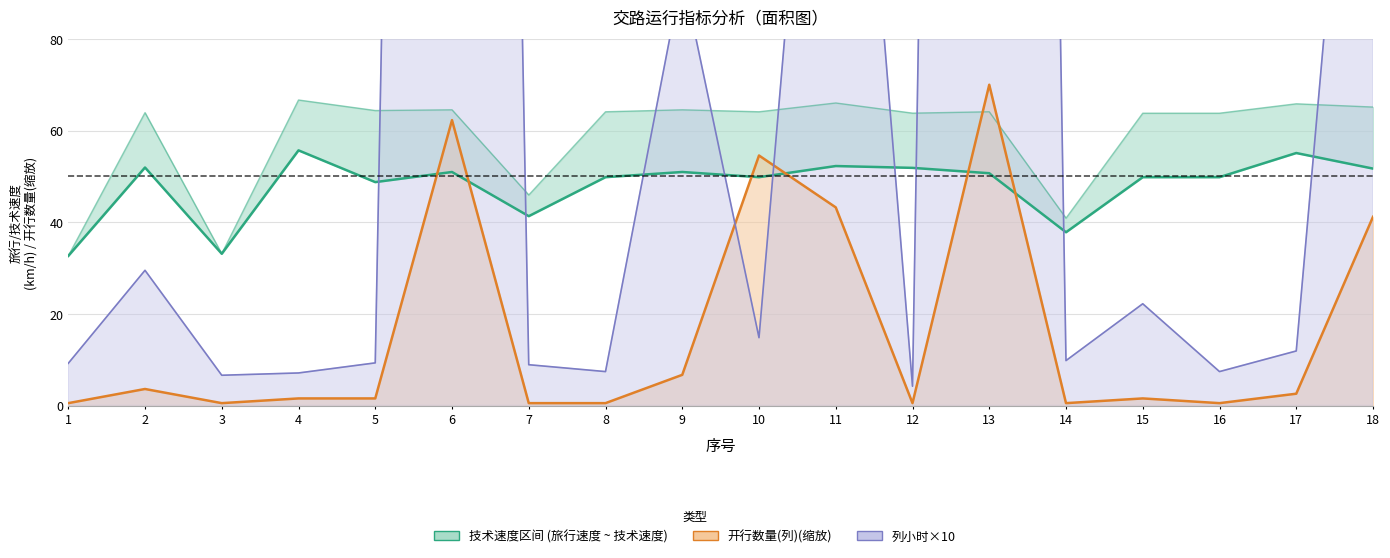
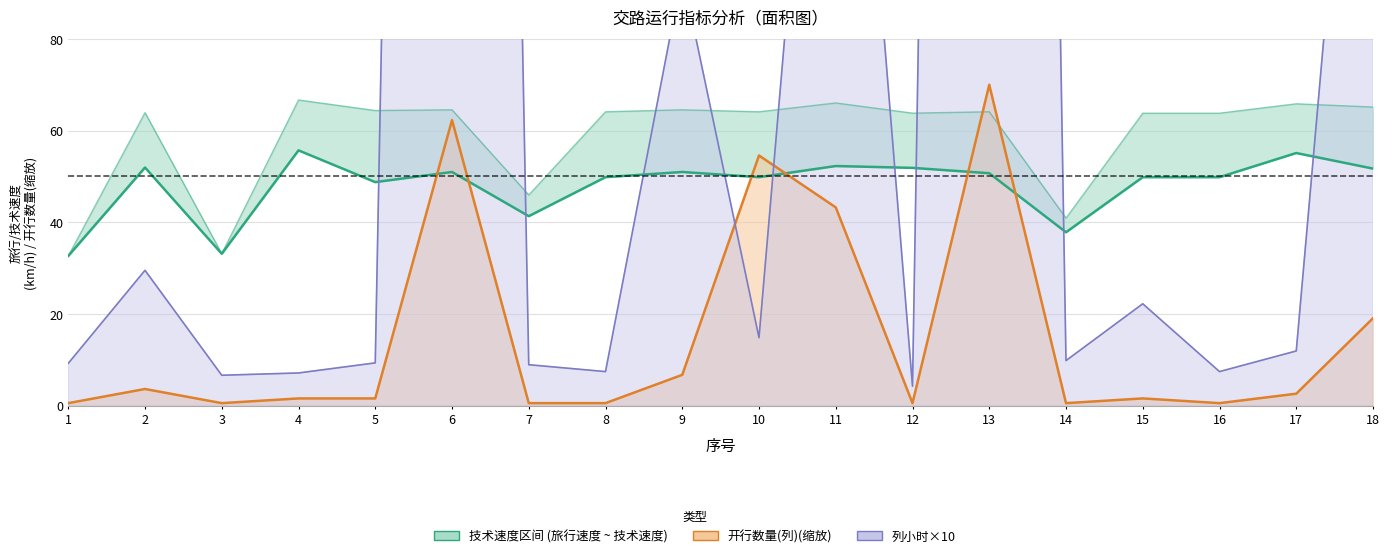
  {
    "开行数量(列)(缩放)": {
      "1": 1,
      "2": 4,
      "3": 1,
      "4": 2,
      "5": 2,
      "6": 62,
      "7": 1,
      "8": 1,
      "9": 7,
      "10": 55,
      "11": 43,
      "12": 1,
      "13": 70,
      "14": 1,
      "15": 2,
      "16": 1,
      "17": 3,
-     "18": 41
+     "18": 19
    }
  }
